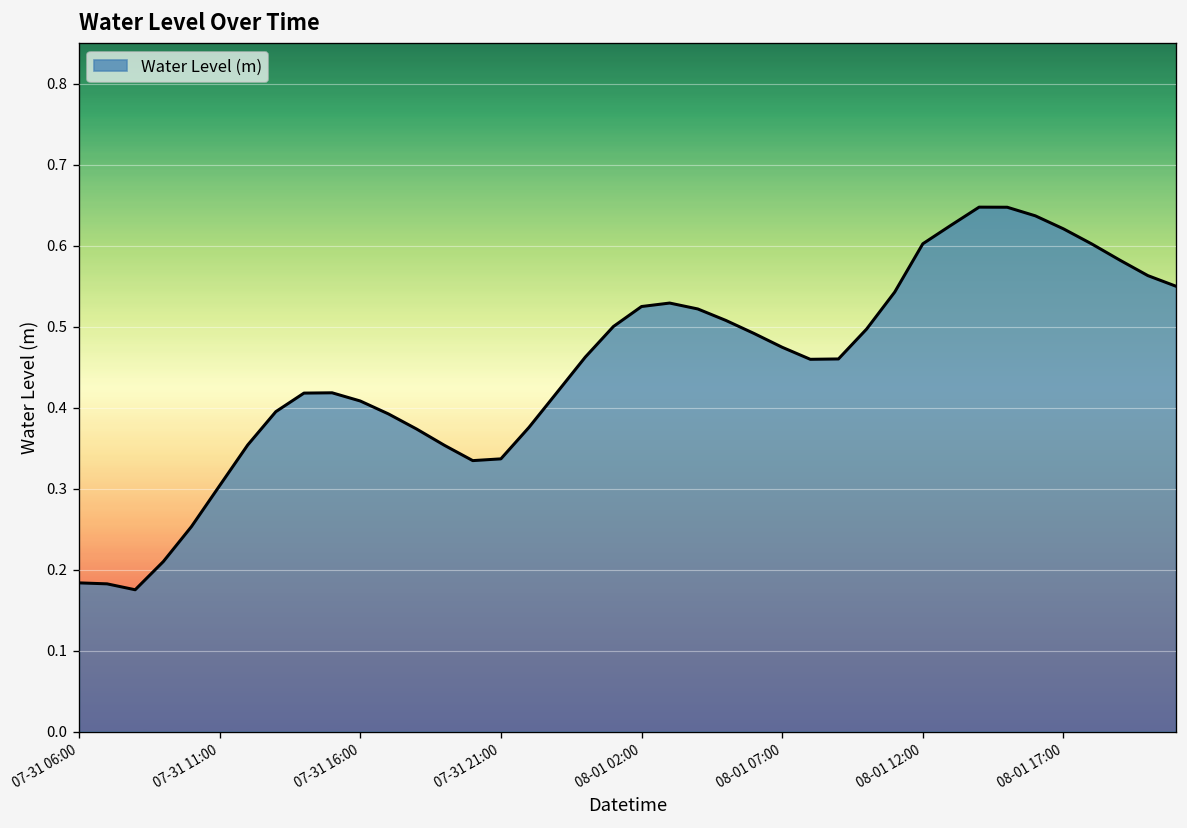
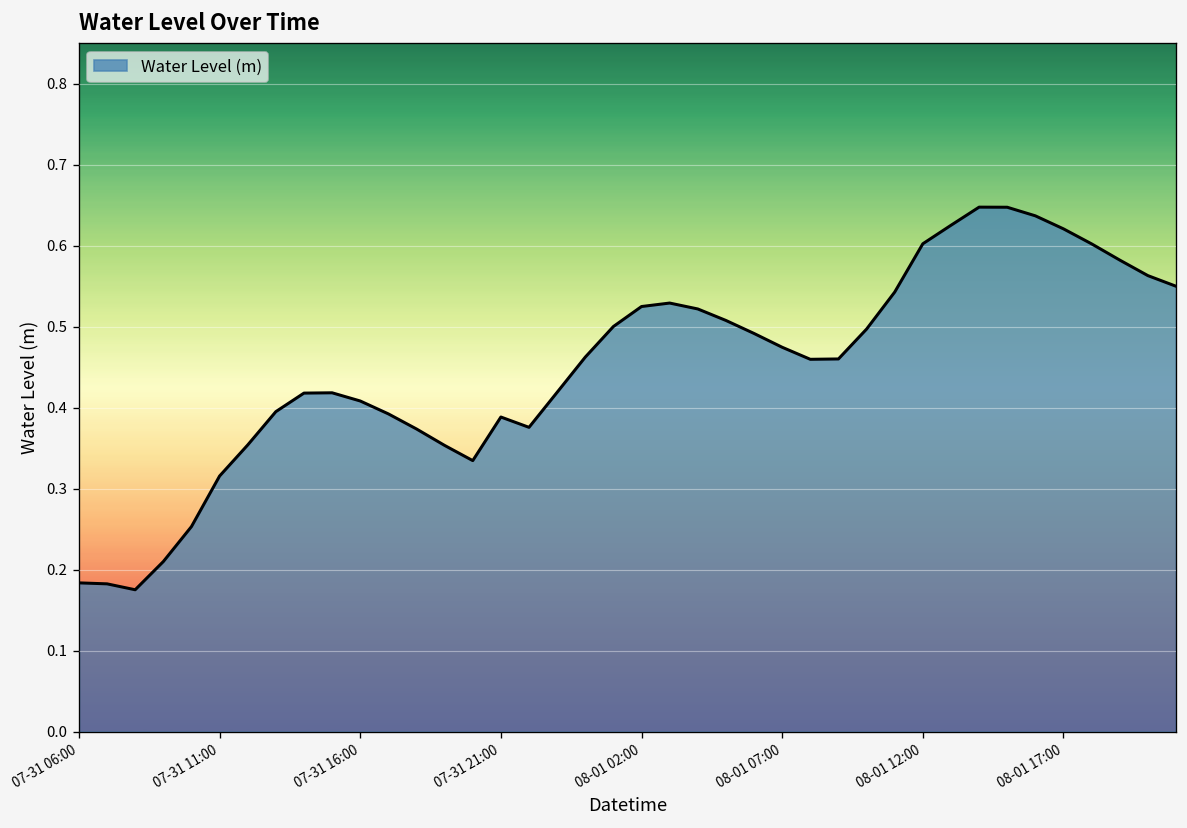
  {
    "07-31 06:00": 0.18,
-   "07-31 11:00": 0.30,
+   "07-31 11:00": 0.32,
    "07-31 16:00": 0.41,
-   "07-31 21:00": 0.34,
+   "07-31 21:00": 0.39,
    "08-01 02:00": 0.53,
    "08-01 07:00": 0.47,
    "08-01 12:00": 0.60,
    "08-01 17:00": 0.62
  }
